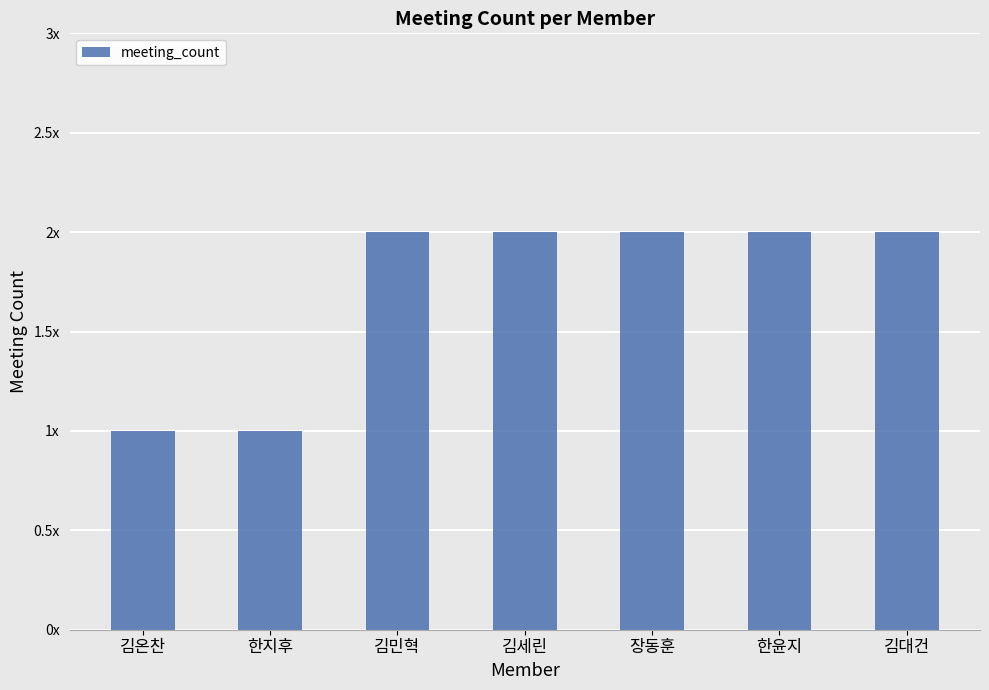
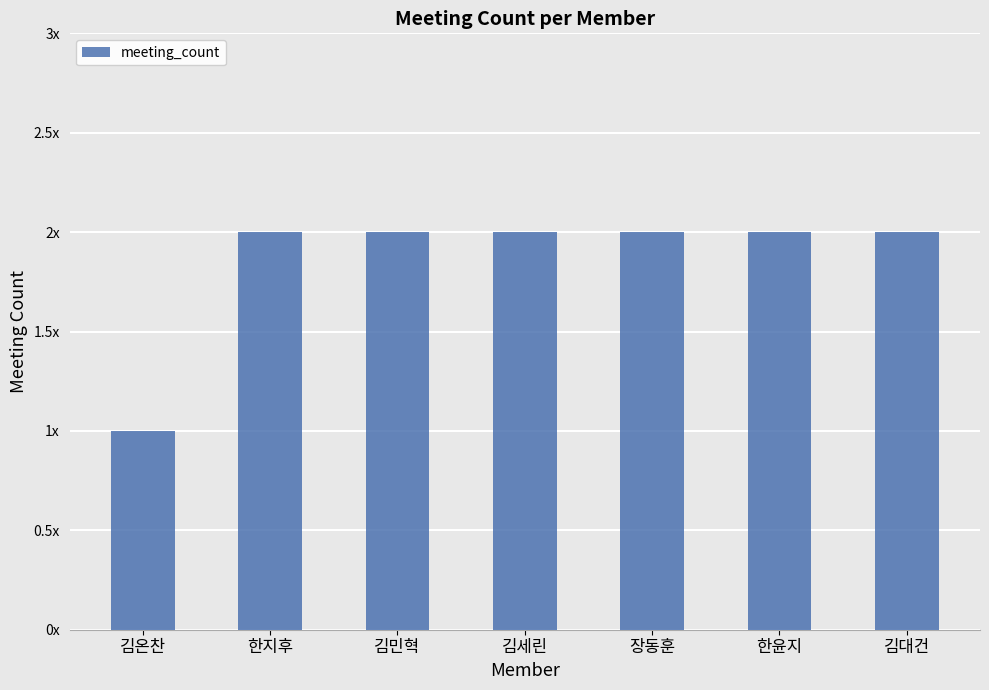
  {
    "김온찬": "1x",
-   "한지후": "1x",
+   "한지후": "2x",
    "김민혁": "2x",
    "김세린": "2x",
    "장동훈": "2x",
    "한윤지": "2x",
    "김대건": "2x"
  }
